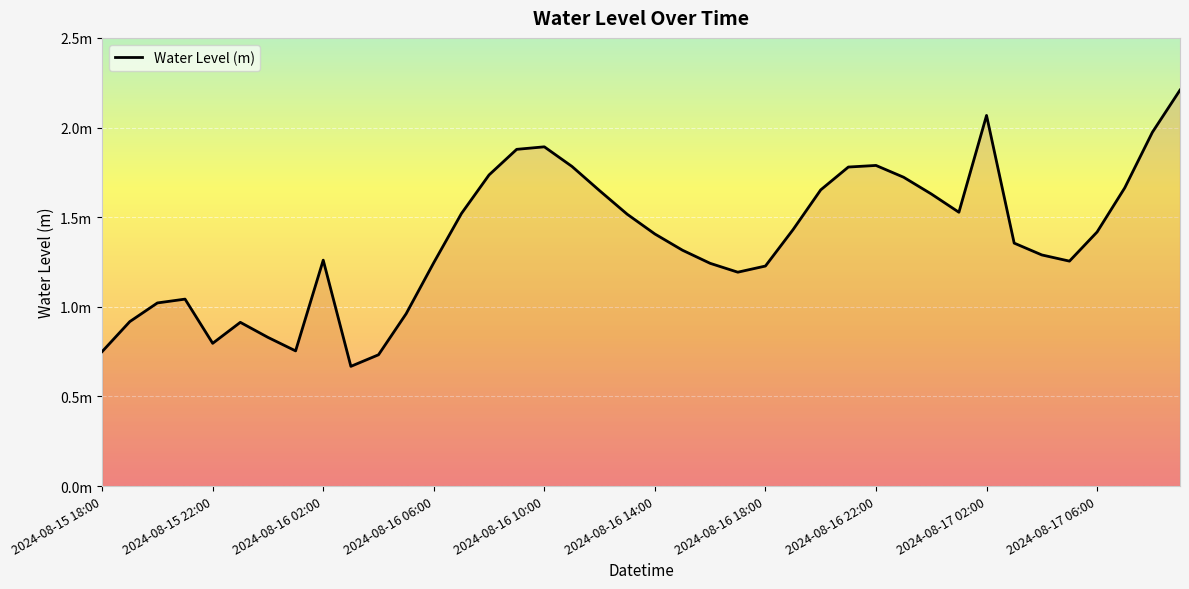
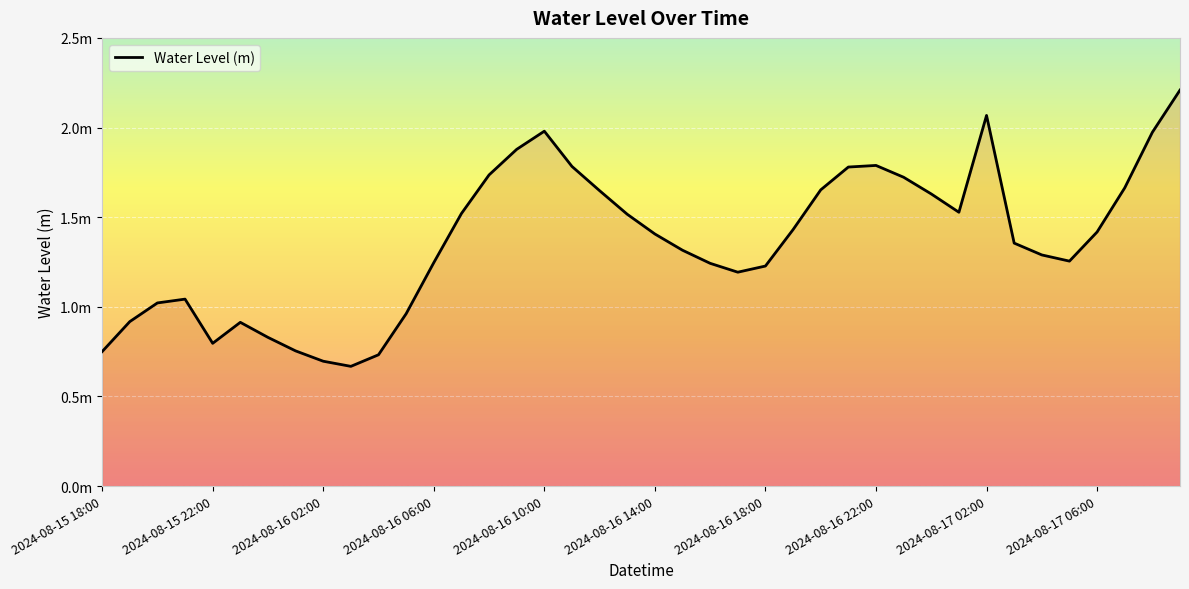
  {
    "2024-08-15 18:00": "0.75m",
    "2024-08-15 22:00": "0.80m",
-   "2024-08-16 02:00": "1.26m",
+   "2024-08-16 02:00": "0.70m",
    "2024-08-16 06:00": "1.25m",
-   "2024-08-16 10:00": "1.89m",
+   "2024-08-16 10:00": "1.98m",
    "2024-08-16 14:00": "1.41m",
    "2024-08-16 18:00": "1.23m",
    "2024-08-16 22:00": "1.79m",
    "2024-08-17 02:00": "2.07m",
    "2024-08-17 06:00": "1.42m"
  }
